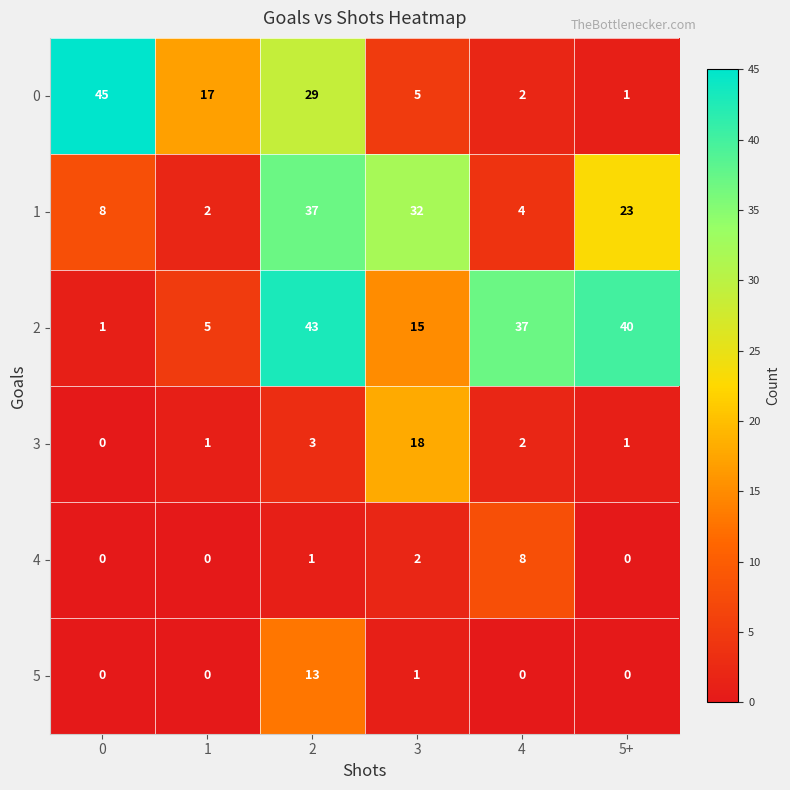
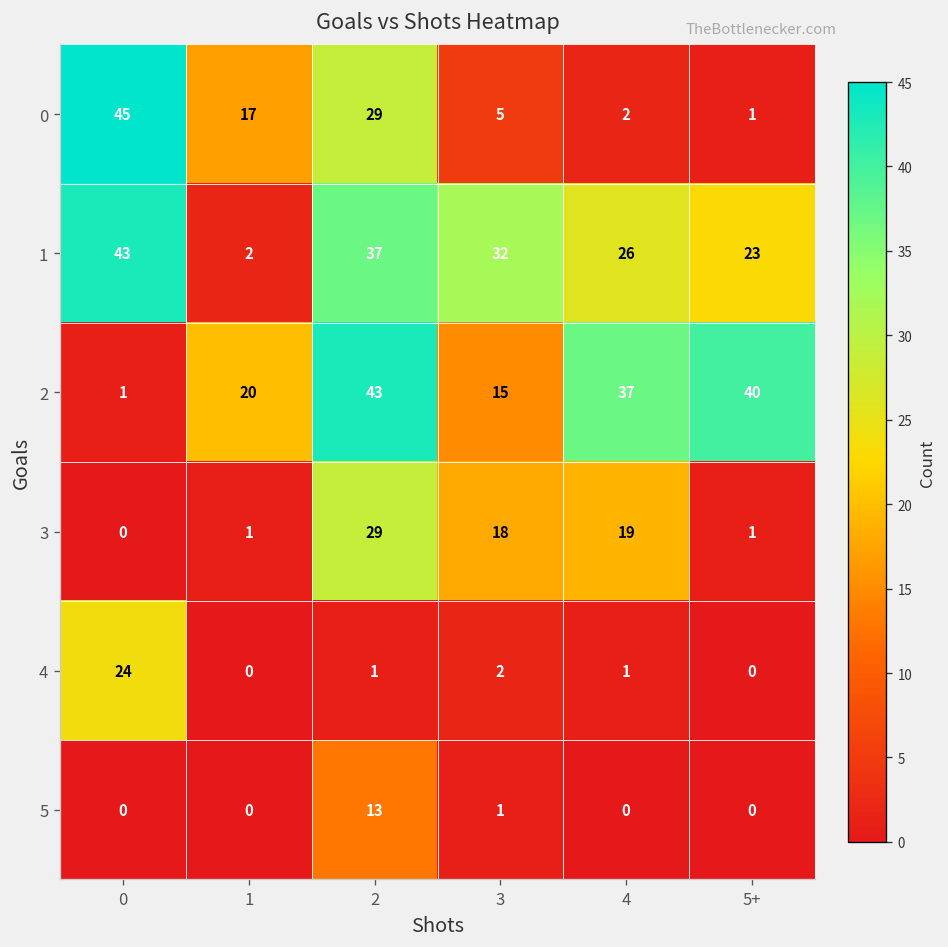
  {
    "0": {
      "0": 45,
      "1": 17,
      "2": 29,
      "3": 5,
      "4": 2,
      "5+": 1
    },
    "1": {
-     "0": 8,
+     "0": 43,
      "1": 2,
      "2": 37,
      "3": 32,
-     "4": 4,
+     "4": 26,
      "5+": 23
    },
    "2": {
      "0": 1,
-     "1": 5,
+     "1": 20,
      "2": 43,
      "3": 15,
      "4": 37,
      "5+": 40
    },
    "3": {
      "0": 0,
      "1": 1,
-     "2": 3,
+     "2": 29,
      "3": 18,
-     "4": 2,
+     "4": 19,
      "5+": 1
    },
    "4": {
-     "0": 0,
+     "0": 24,
      "1": 0,
      "2": 1,
      "3": 2,
-     "4": 8,
+     "4": 1,
      "5+": 0
    },
    "5": {
      "0": 0,
      "1": 0,
      "2": 13,
      "3": 1,
      "4": 0,
      "5+": 0
    }
  }
